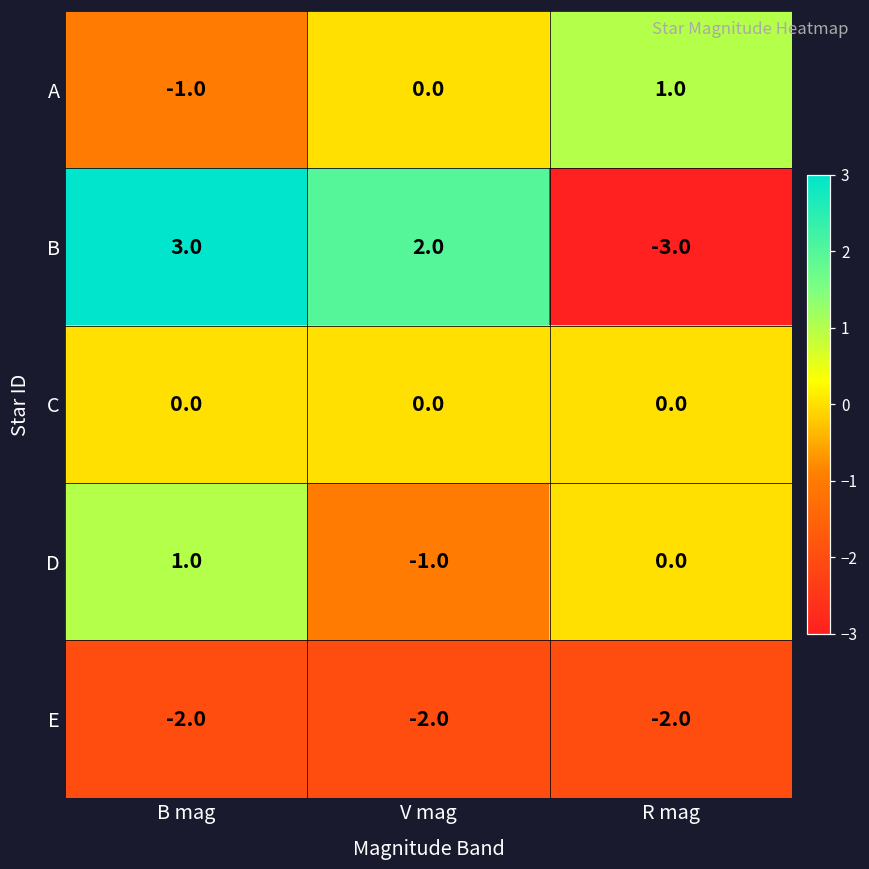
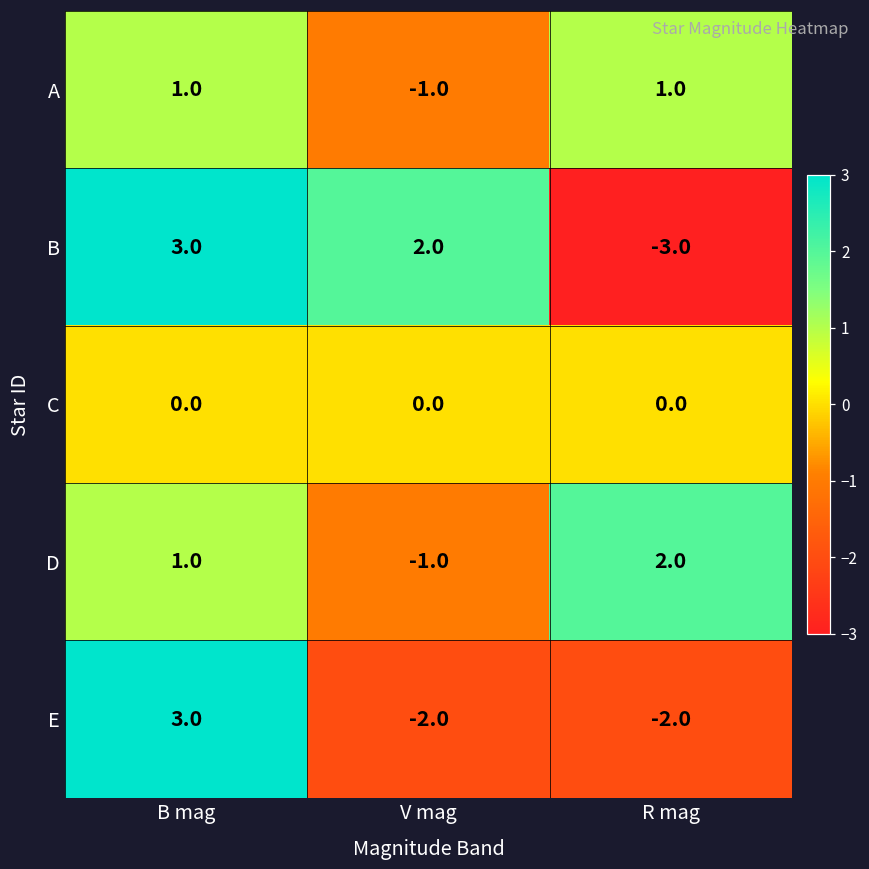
  {
    "A": {
-     "B mag": -1.0,
-     "V mag": 0.0,
+     "B mag": 1.0,
+     "V mag": -1.0,
      "R mag": 1.0
    },
    "B": {
      "B mag": 3.0,
      "V mag": 2.0,
      "R mag": -3.0
    },
    "C": {
      "B mag": 0.0,
      "V mag": 0.0,
      "R mag": 0.0
    },
    "D": {
      "B mag": 1.0,
      "V mag": -1.0,
-     "R mag": 0.0
+     "R mag": 2.0
    },
    "E": {
-     "B mag": -2.0,
+     "B mag": 3.0,
      "V mag": -2.0,
      "R mag": -2.0
    }
  }
